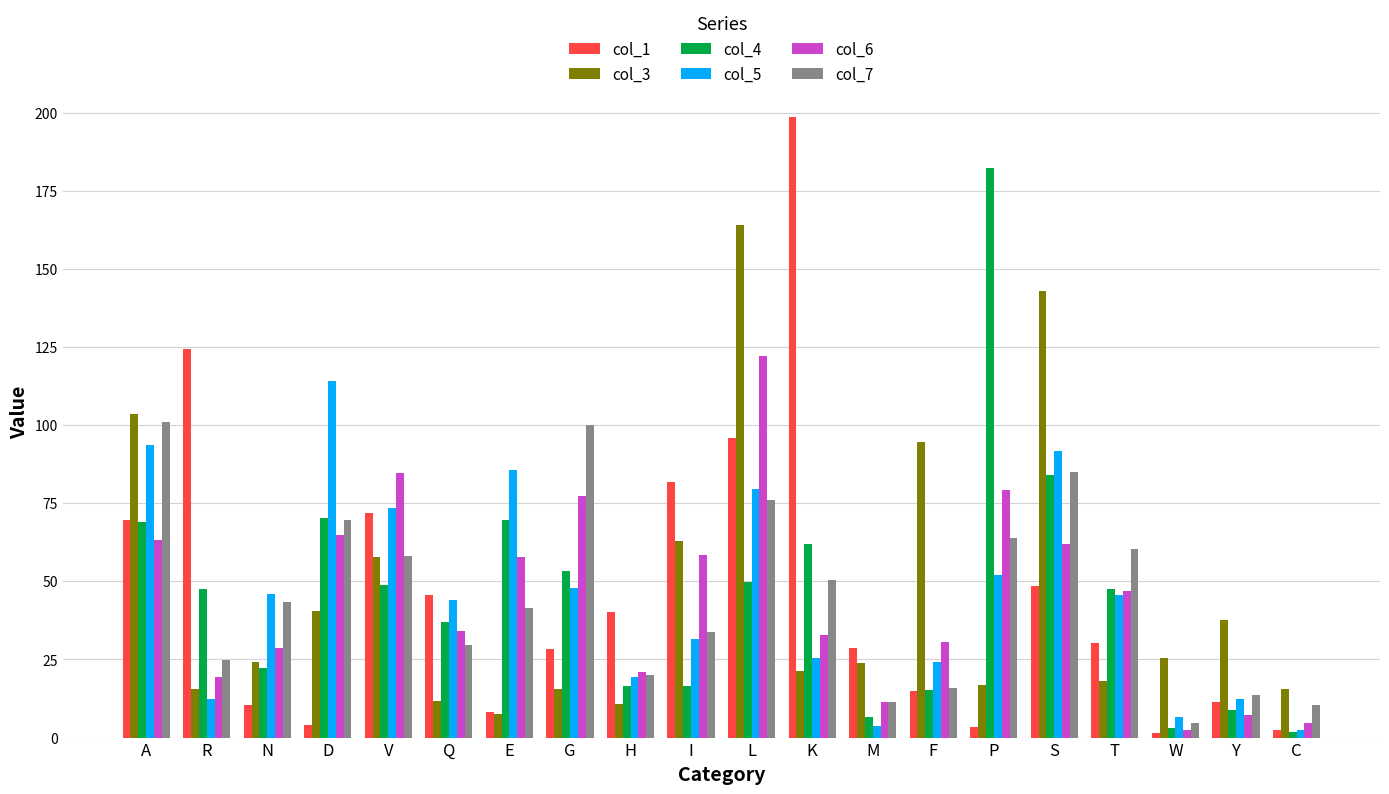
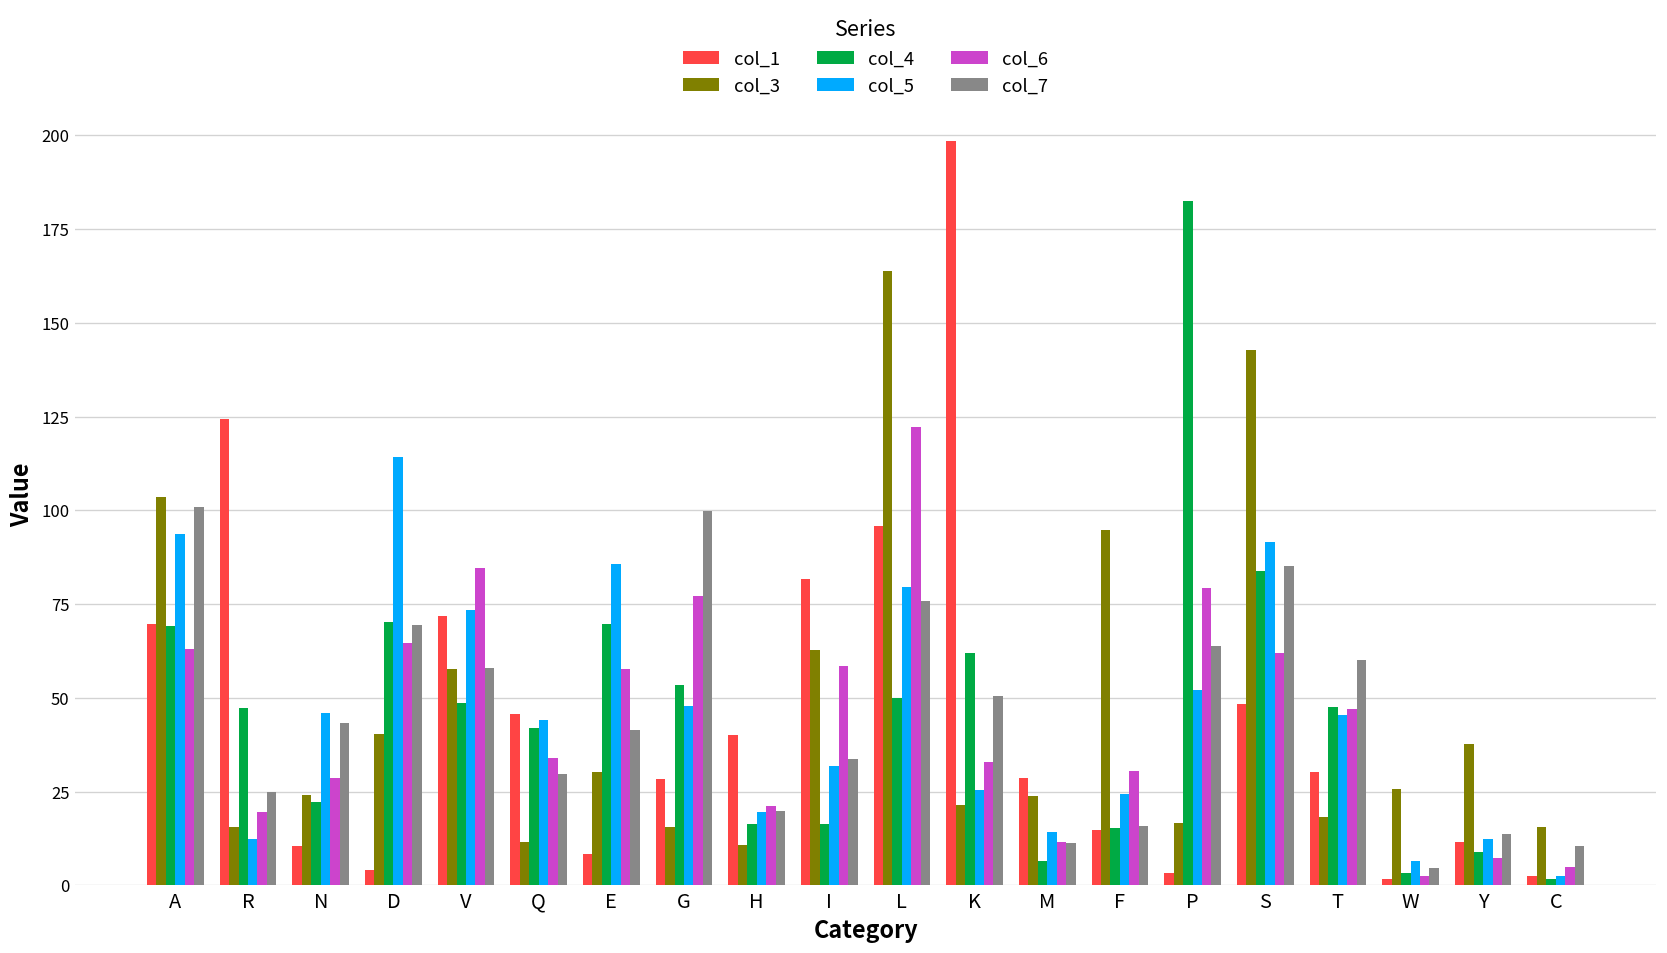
  {
    "col_1": {
      "A": 70,
      "R": 124,
      "N": 11,
      "D": 4,
      "V": 72,
      "Q": 46,
      "E": 8,
      "G": 28,
      "H": 40,
      "I": 82,
      "L": 96,
      "K": 198,
      "M": 29,
      "F": 15,
      "P": 3,
      "S": 48,
      "T": 30,
      "W": 2,
      "Y": 11,
      "C": 2
    },
    "col_3": {
      "A": 104,
      "R": 15,
      "N": 24,
      "D": 40,
      "V": 58,
      "Q": 12,
-     "E": 7,
+     "E": 30,
      "G": 16,
      "H": 11,
      "I": 63,
      "L": 164,
      "K": 21,
      "M": 24,
      "F": 95,
      "P": 17,
      "S": 143,
      "T": 18,
      "W": 26,
      "Y": 38,
      "C": 16
    },
    "col_4": {
      "A": 69,
      "R": 47,
      "N": 22,
      "D": 70,
      "V": 49,
-     "Q": 37,
+     "Q": 42,
      "E": 70,
      "G": 53,
      "H": 16,
      "I": 16,
      "L": 50,
      "K": 62,
      "M": 7,
      "F": 15,
      "P": 182,
      "S": 84,
      "T": 48,
      "W": 3,
      "Y": 9,
      "C": 2
    },
    "col_5": {
      "A": 94,
      "R": 12,
      "N": 46,
      "D": 114,
      "V": 73,
      "Q": 44,
      "E": 86,
      "G": 48,
      "H": 19,
      "I": 32,
      "L": 80,
      "K": 25,
-     "M": 4,
+     "M": 14,
      "F": 24,
      "P": 52,
      "S": 92,
      "T": 46,
      "W": 6,
      "Y": 12,
      "C": 2
    },
    "col_6": {
      "A": 63,
      "R": 19,
      "N": 29,
      "D": 65,
      "V": 85,
      "Q": 34,
      "E": 58,
      "G": 77,
      "H": 21,
      "I": 59,
      "L": 122,
      "K": 33,
      "M": 12,
      "F": 31,
      "P": 79,
      "S": 62,
      "T": 47,
      "W": 2,
      "Y": 7,
      "C": 5
    },
    "col_7": {
      "A": 101,
      "R": 25,
      "N": 43,
      "D": 70,
      "V": 58,
      "Q": 30,
      "E": 41,
      "G": 100,
      "H": 20,
      "I": 34,
      "L": 76,
      "K": 50,
      "M": 11,
      "F": 16,
      "P": 64,
      "S": 85,
      "T": 60,
      "W": 5,
      "Y": 14,
      "C": 11
    }
  }
